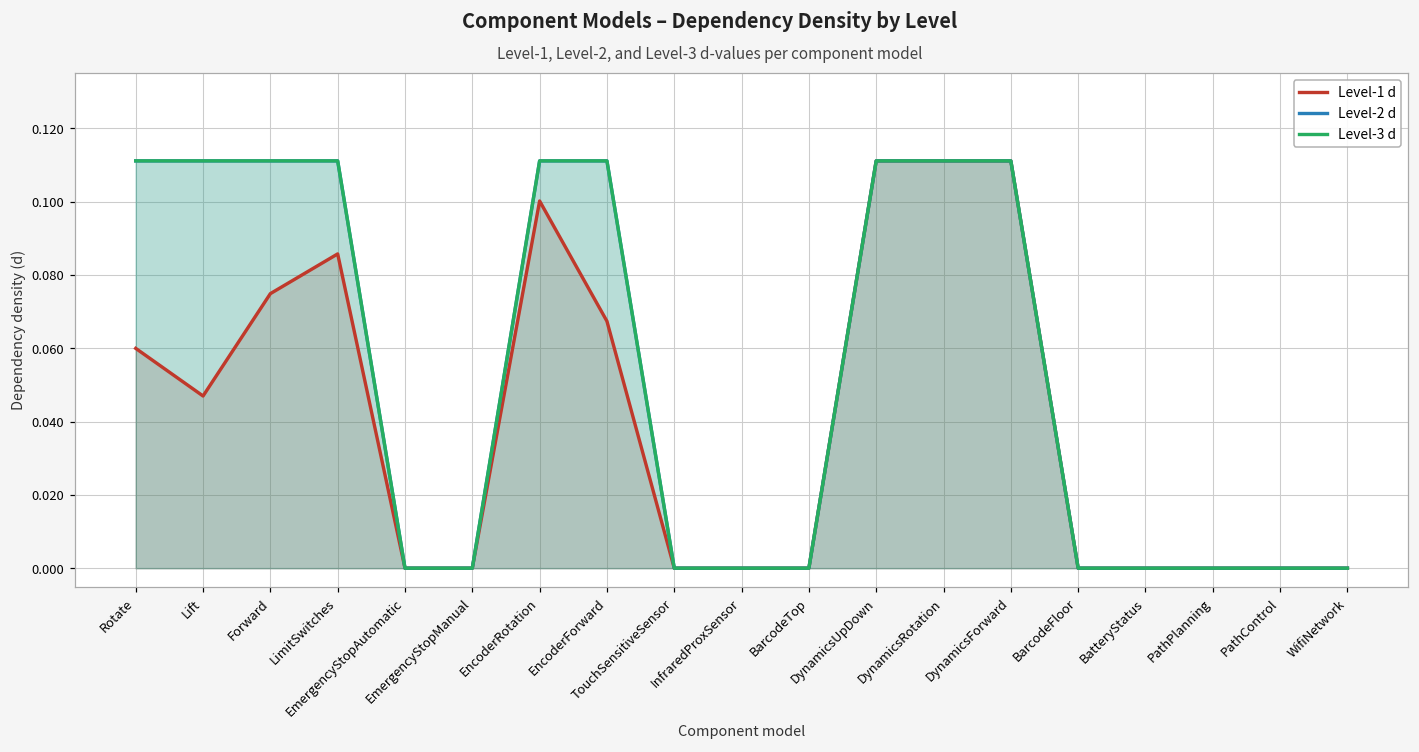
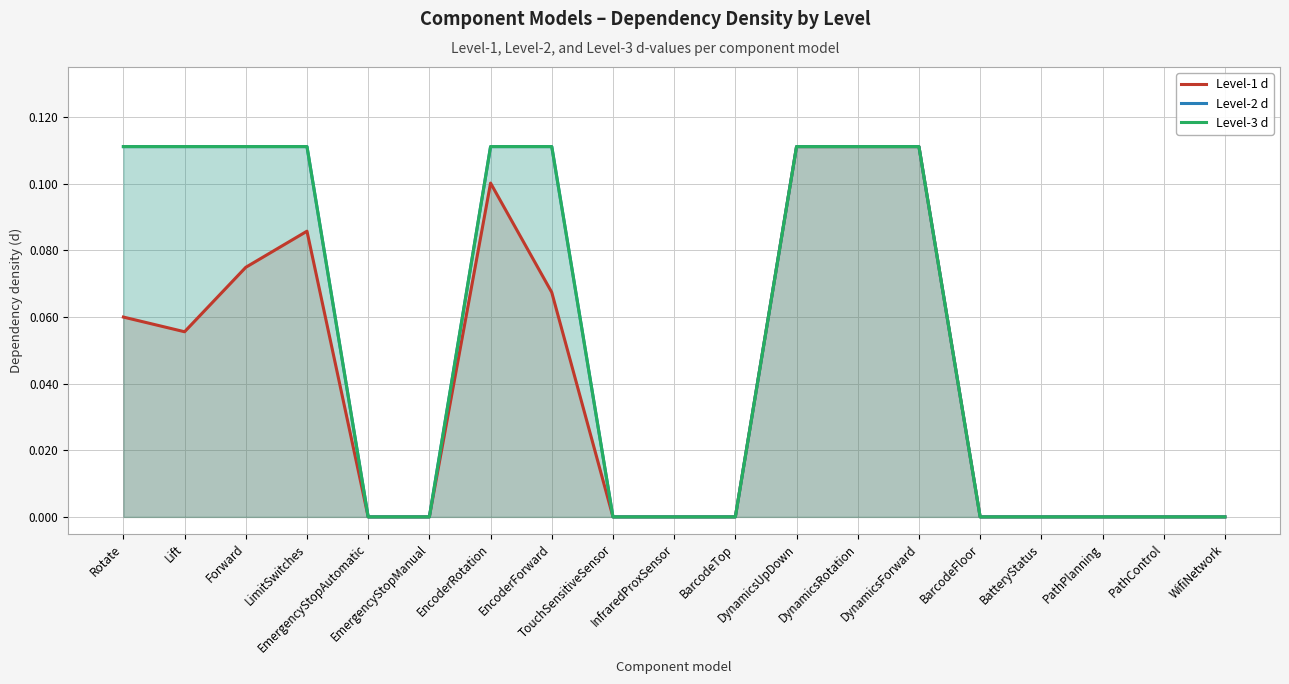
  {
    "Level-1 d": {
      "Rotate": 0.060,
-     "Lift": 0.047,
+     "Lift": 0.056,
      "Forward": 0.075,
      "LimitSwitches": 0.086,
      "EncoderRotation": 0.100,
      "EncoderForward": 0.067
    },
    "Level-3 d": {
      "Rotate": 0.111,
      "Lift": 0.111,
      "Forward": 0.111,
      "LimitSwitches": 0.111,
      "EncoderRotation": 0.111,
      "EncoderForward": 0.111
    }
  }
